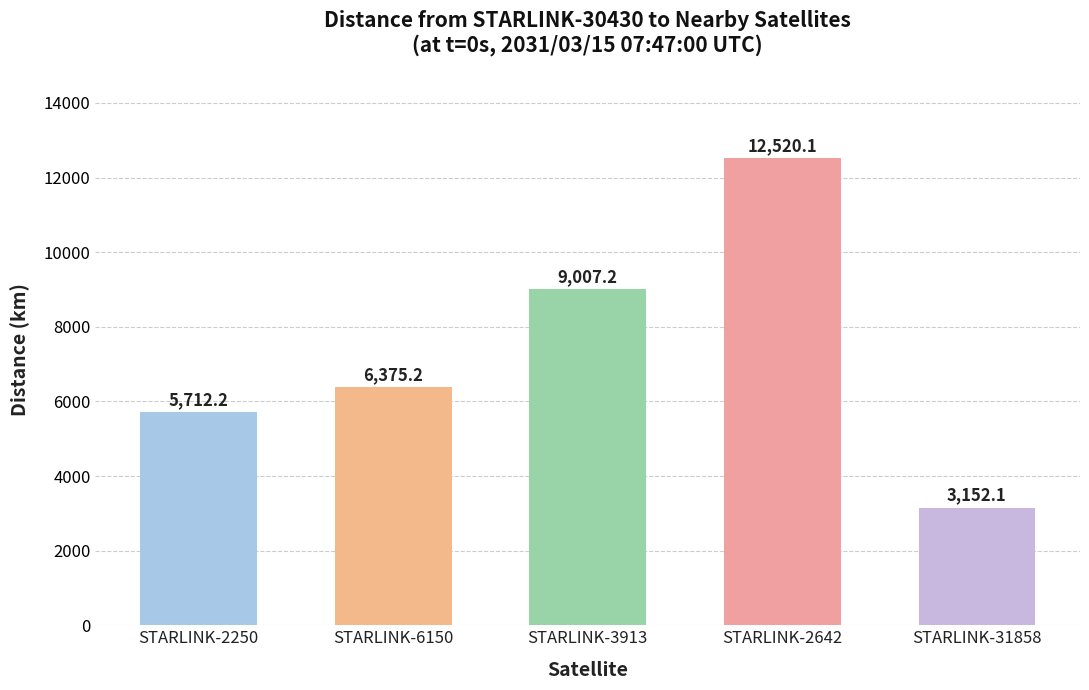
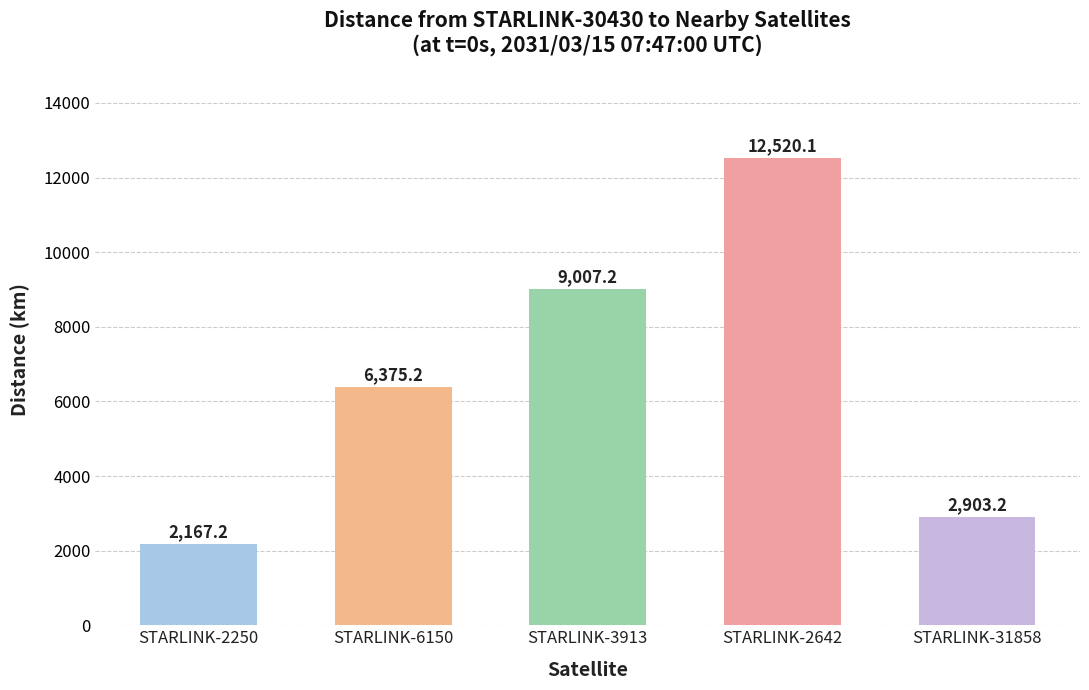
  {
-   "STARLINK-2250": "5,712.2",
+   "STARLINK-2250": "2,167.2",
    "STARLINK-6150": "6,375.2",
    "STARLINK-3913": "9,007.2",
    "STARLINK-2642": "12,520.1",
-   "STARLINK-31858": "3,152.1"
+   "STARLINK-31858": "2,903.2"
  }
